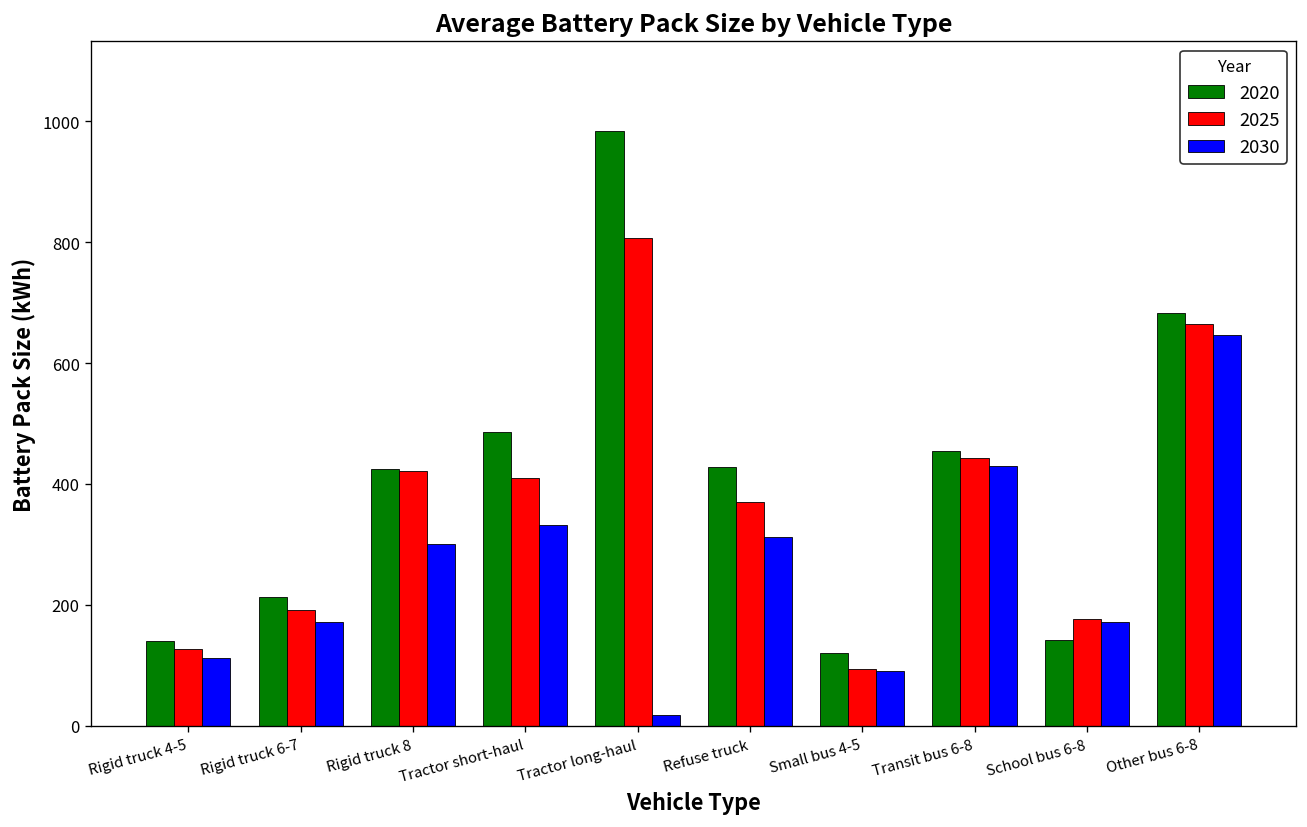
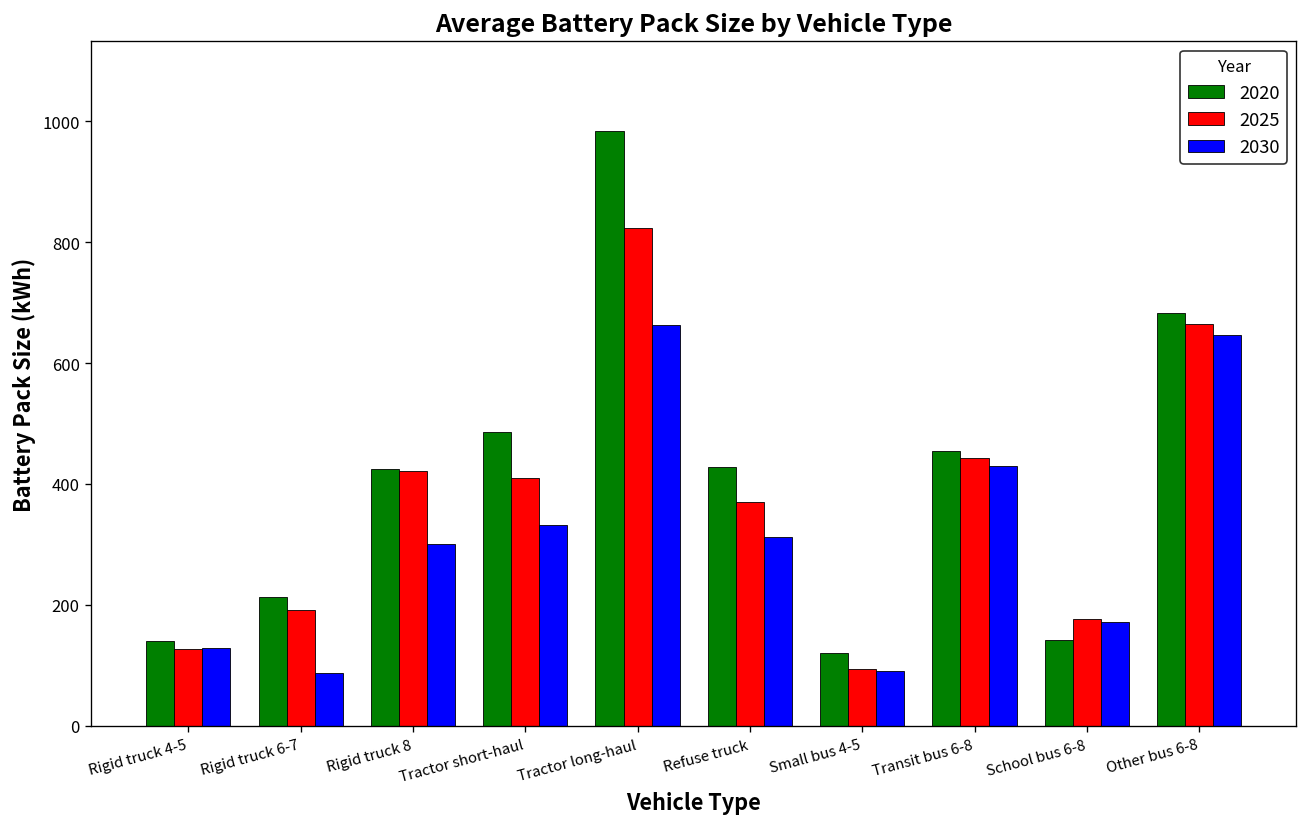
  {
    "2020": {
      "Rigid truck 4-5": 140,
      "Rigid truck 6-7": 210,
      "Rigid truck 8": 430,
      "Tractor short-haul": 490,
      "Tractor long-haul": 980,
      "Refuse truck": 430,
      "Small bus 4-5": 120,
      "Transit bus 6-8": 460,
      "School bus 6-8": 140,
      "Other bus 6-8": 680
    },
    "2025": {
      "Rigid truck 4-5": 130,
      "Rigid truck 6-7": 190,
      "Rigid truck 8": 420,
      "Tractor short-haul": 410,
-     "Tractor long-haul": 810,
+     "Tractor long-haul": 820,
      "Refuse truck": 370,
      "Small bus 4-5": 90,
      "Transit bus 6-8": 440,
      "School bus 6-8": 180,
      "Other bus 6-8": 660
    },
    "2030": {
-     "Rigid truck 4-5": 110,
-     "Rigid truck 6-7": 170,
+     "Rigid truck 4-5": 130,
+     "Rigid truck 6-7": 90,
      "Rigid truck 8": 300,
      "Tractor short-haul": 330,
-     "Tractor long-haul": 20,
+     "Tractor long-haul": 660,
      "Refuse truck": 310,
      "Small bus 4-5": 90,
      "Transit bus 6-8": 430,
      "School bus 6-8": 170,
      "Other bus 6-8": 650
    }
  }
